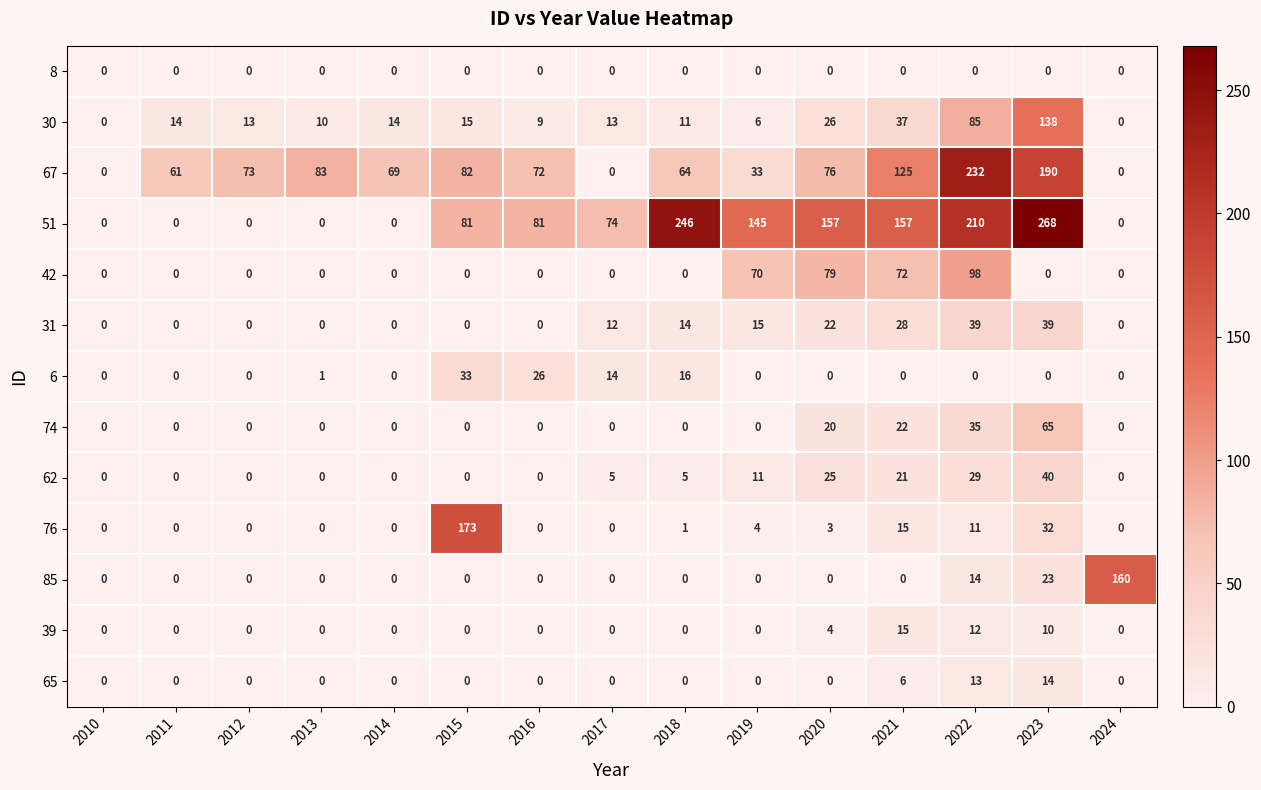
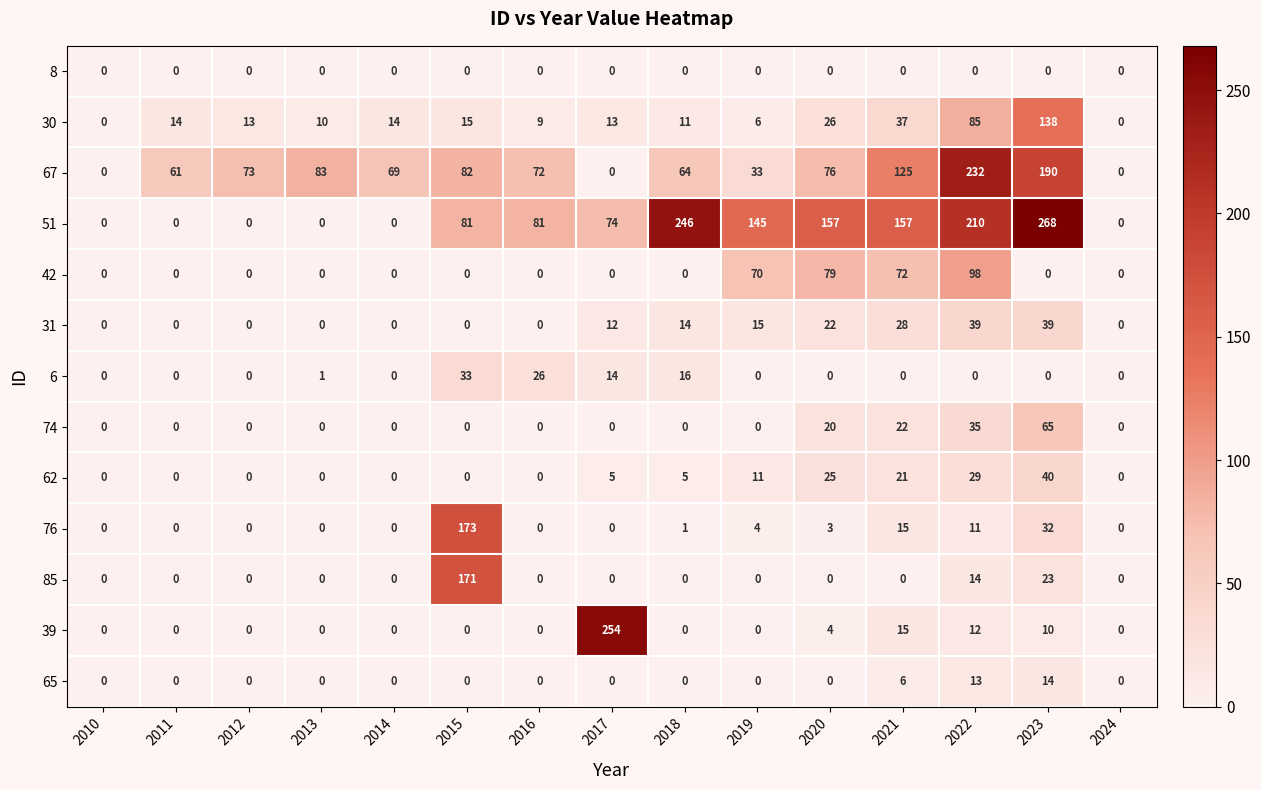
  {
    "8": {
      "2010": 0,
      "2011": 0,
      "2012": 0,
      "2013": 0,
      "2014": 0,
      "2015": 0,
      "2016": 0,
      "2017": 0,
      "2018": 0,
      "2019": 0,
      "2020": 0,
      "2021": 0,
      "2022": 0,
      "2023": 0,
      "2024": 0
    },
    "30": {
      "2010": 0,
      "2011": 14,
      "2012": 13,
      "2013": 10,
      "2014": 14,
      "2015": 15,
      "2016": 9,
      "2017": 13,
      "2018": 11,
      "2019": 6,
      "2020": 26,
      "2021": 37,
      "2022": 85,
      "2023": 138,
      "2024": 0
    },
    "67": {
      "2010": 0,
      "2011": 61,
      "2012": 73,
      "2013": 83,
      "2014": 69,
      "2015": 82,
      "2016": 72,
      "2017": 0,
      "2018": 64,
      "2019": 33,
      "2020": 76,
      "2021": 125,
      "2022": 232,
      "2023": 190,
      "2024": 0
    },
    "51": {
      "2010": 0,
      "2011": 0,
      "2012": 0,
      "2013": 0,
      "2014": 0,
      "2015": 81,
      "2016": 81,
      "2017": 74,
      "2018": 246,
      "2019": 145,
      "2020": 157,
      "2021": 157,
      "2022": 210,
      "2023": 268,
      "2024": 0
    },
    "42": {
      "2010": 0,
      "2011": 0,
      "2012": 0,
      "2013": 0,
      "2014": 0,
      "2015": 0,
      "2016": 0,
      "2017": 0,
      "2018": 0,
      "2019": 70,
      "2020": 79,
      "2021": 72,
      "2022": 98,
      "2023": 0,
      "2024": 0
    },
    "31": {
      "2010": 0,
      "2011": 0,
      "2012": 0,
      "2013": 0,
      "2014": 0,
      "2015": 0,
      "2016": 0,
      "2017": 12,
      "2018": 14,
      "2019": 15,
      "2020": 22,
      "2021": 28,
      "2022": 39,
      "2023": 39,
      "2024": 0
    },
    "6": {
      "2010": 0,
      "2011": 0,
      "2012": 0,
      "2013": 1,
      "2014": 0,
      "2015": 33,
      "2016": 26,
      "2017": 14,
      "2018": 16,
      "2019": 0,
      "2020": 0,
      "2021": 0,
      "2022": 0,
      "2023": 0,
      "2024": 0
    },
    "74": {
      "2010": 0,
      "2011": 0,
      "2012": 0,
      "2013": 0,
      "2014": 0,
      "2015": 0,
      "2016": 0,
      "2017": 0,
      "2018": 0,
      "2019": 0,
      "2020": 20,
      "2021": 22,
      "2022": 35,
      "2023": 65,
      "2024": 0
    },
    "62": {
      "2010": 0,
      "2011": 0,
      "2012": 0,
      "2013": 0,
      "2014": 0,
      "2015": 0,
      "2016": 0,
      "2017": 5,
      "2018": 5,
      "2019": 11,
      "2020": 25,
      "2021": 21,
      "2022": 29,
      "2023": 40,
      "2024": 0
    },
    "76": {
      "2010": 0,
      "2011": 0,
      "2012": 0,
      "2013": 0,
      "2014": 0,
      "2015": 173,
      "2016": 0,
      "2017": 0,
      "2018": 1,
      "2019": 4,
      "2020": 3,
      "2021": 15,
      "2022": 11,
      "2023": 32,
      "2024": 0
    },
    "85": {
      "2010": 0,
      "2011": 0,
      "2012": 0,
      "2013": 0,
      "2014": 0,
-     "2015": 0,
+     "2015": 171,
      "2016": 0,
      "2017": 0,
      "2018": 0,
      "2019": 0,
      "2020": 0,
      "2021": 0,
      "2022": 14,
      "2023": 23,
-     "2024": 160
+     "2024": 0
    },
    "39": {
      "2010": 0,
      "2011": 0,
      "2012": 0,
      "2013": 0,
      "2014": 0,
      "2015": 0,
      "2016": 0,
-     "2017": 0,
+     "2017": 254,
      "2018": 0,
      "2019": 0,
      "2020": 4,
      "2021": 15,
      "2022": 12,
      "2023": 10,
      "2024": 0
    },
    "65": {
      "2010": 0,
      "2011": 0,
      "2012": 0,
      "2013": 0,
      "2014": 0,
      "2015": 0,
      "2016": 0,
      "2017": 0,
      "2018": 0,
      "2019": 0,
      "2020": 0,
      "2021": 6,
      "2022": 13,
      "2023": 14,
      "2024": 0
    }
  }
